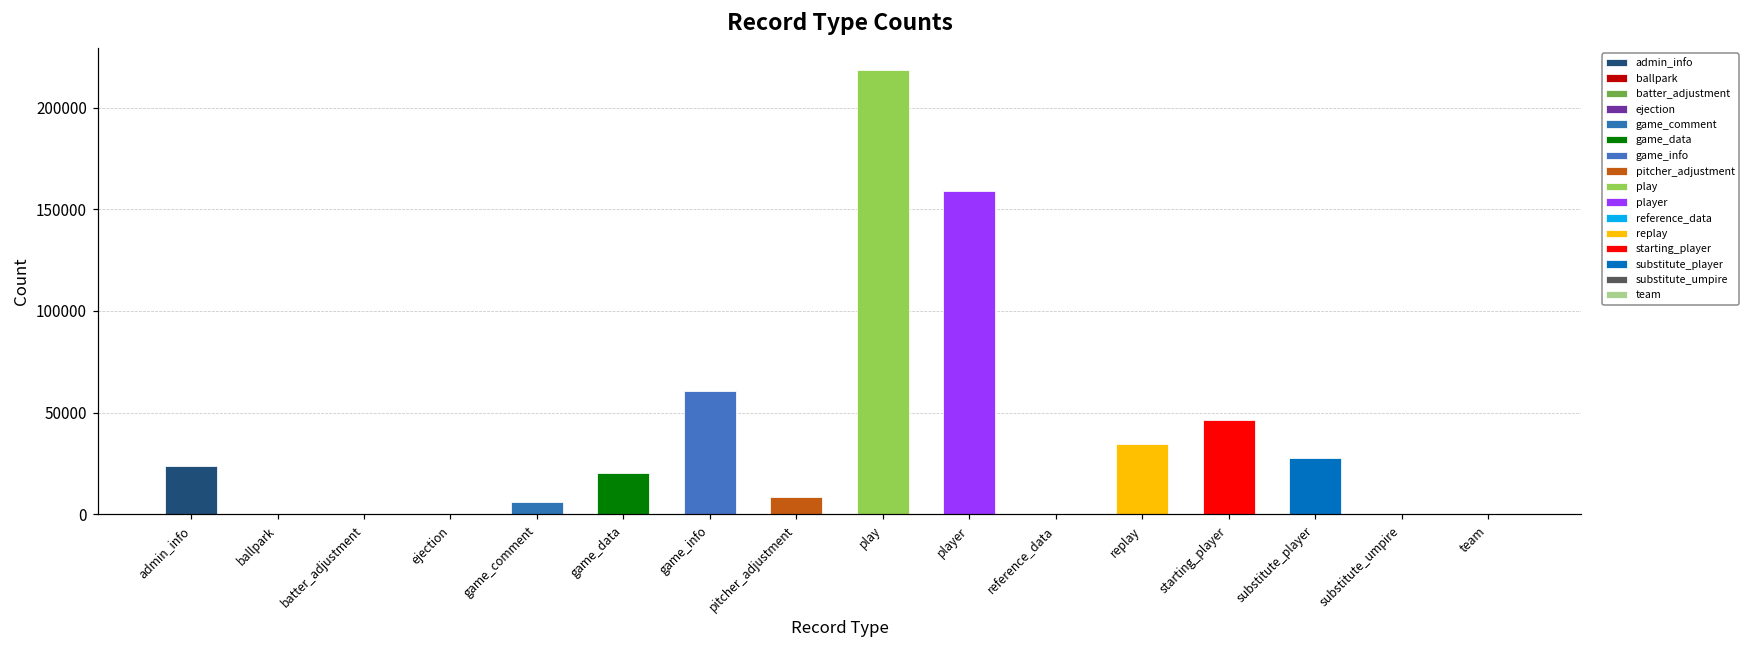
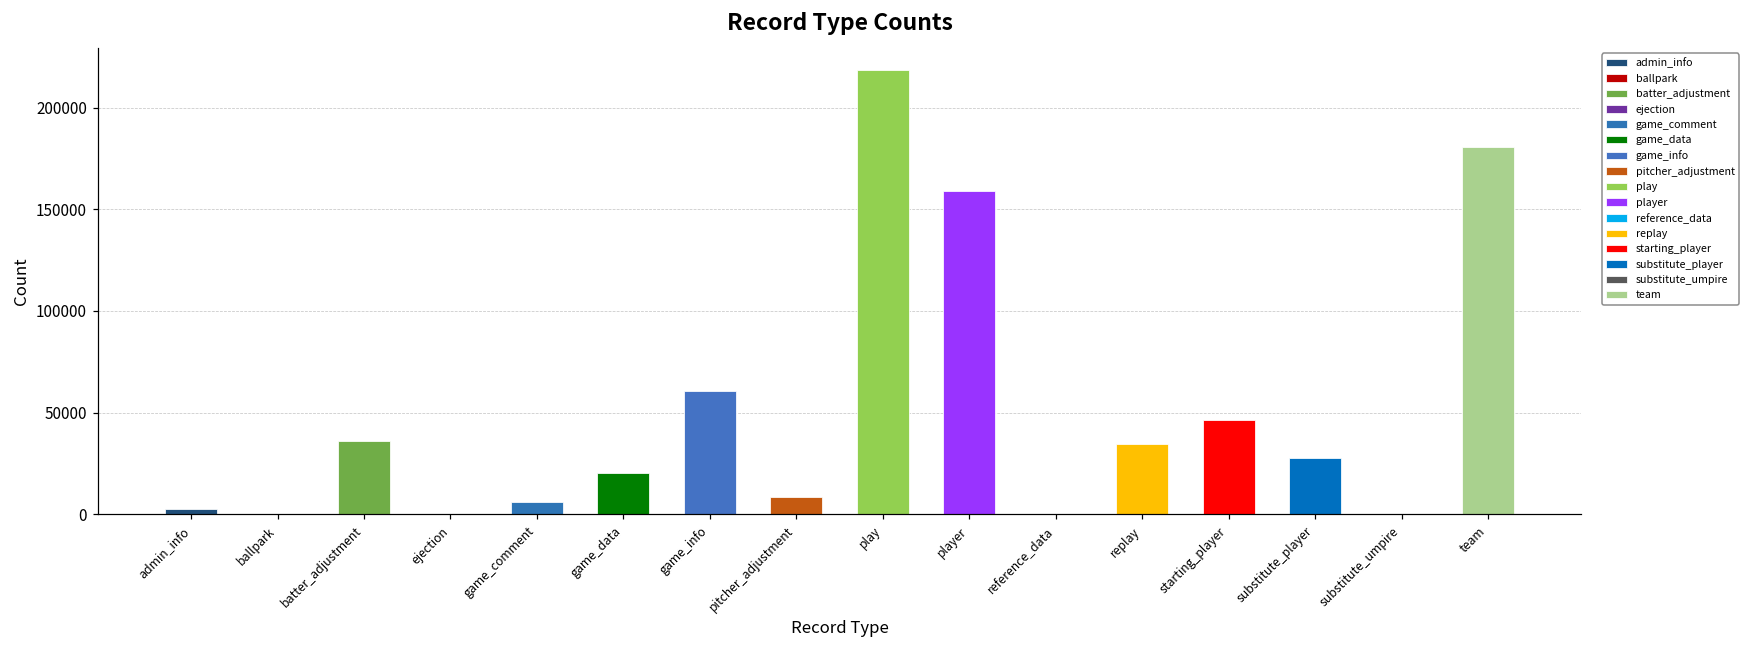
  {
-   "admin_info": 24000,
-   "batter_adjustment": 0,
+   "admin_info": 2000,
+   "batter_adjustment": 36000,
    "game_comment": 6000,
    "game_data": 20000,
    "game_info": 61000,
    "pitcher_adjustment": 9000,
    "play": 218000,
    "player": 159000,
    "replay": 34000,
    "starting_player": 46000,
    "substitute_player": 28000,
-   "team": 0
+   "team": 181000
  }
